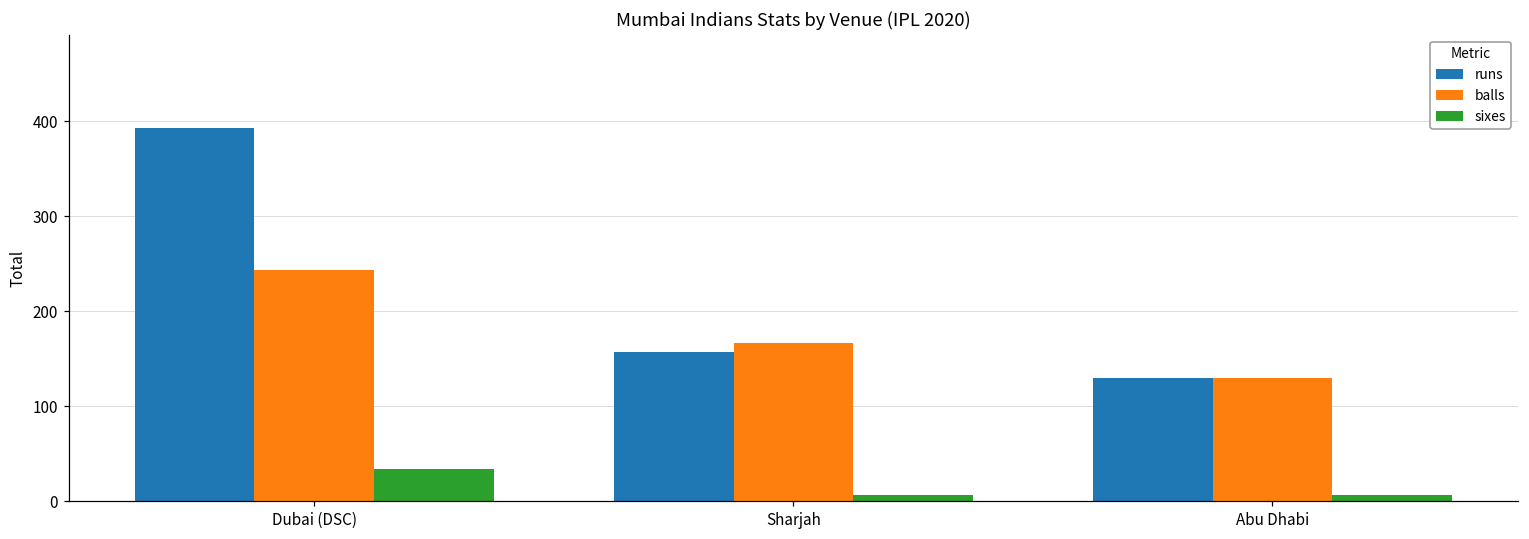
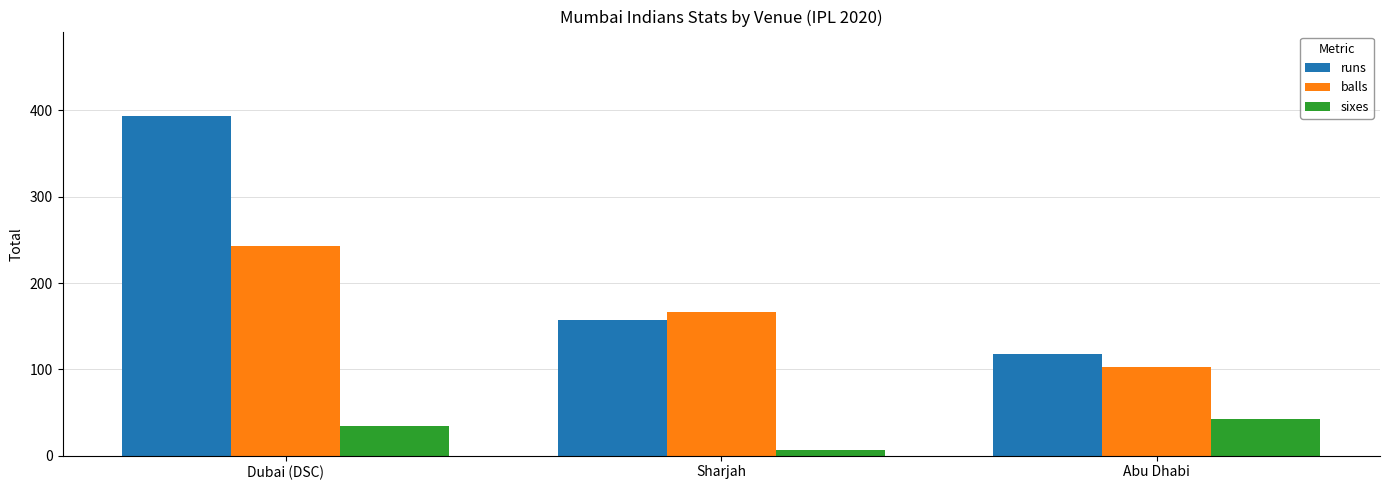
  {
    "runs": {
      "Dubai (DSC)": 390,
      "Sharjah": 160,
-     "Abu Dhabi": 130
+     "Abu Dhabi": 120
    },
    "balls": {
      "Dubai (DSC)": 240,
      "Sharjah": 170,
-     "Abu Dhabi": 130
+     "Abu Dhabi": 100
    },
    "sixes": {
      "Dubai (DSC)": 30,
      "Sharjah": 10,
-     "Abu Dhabi": 10
+     "Abu Dhabi": 40
    }
  }
